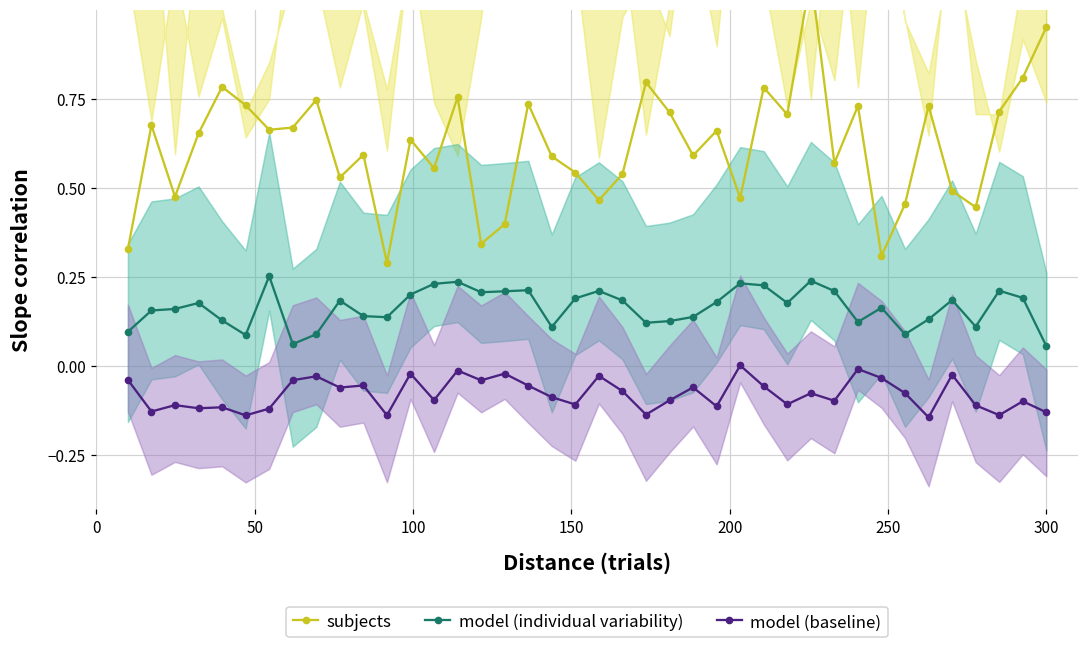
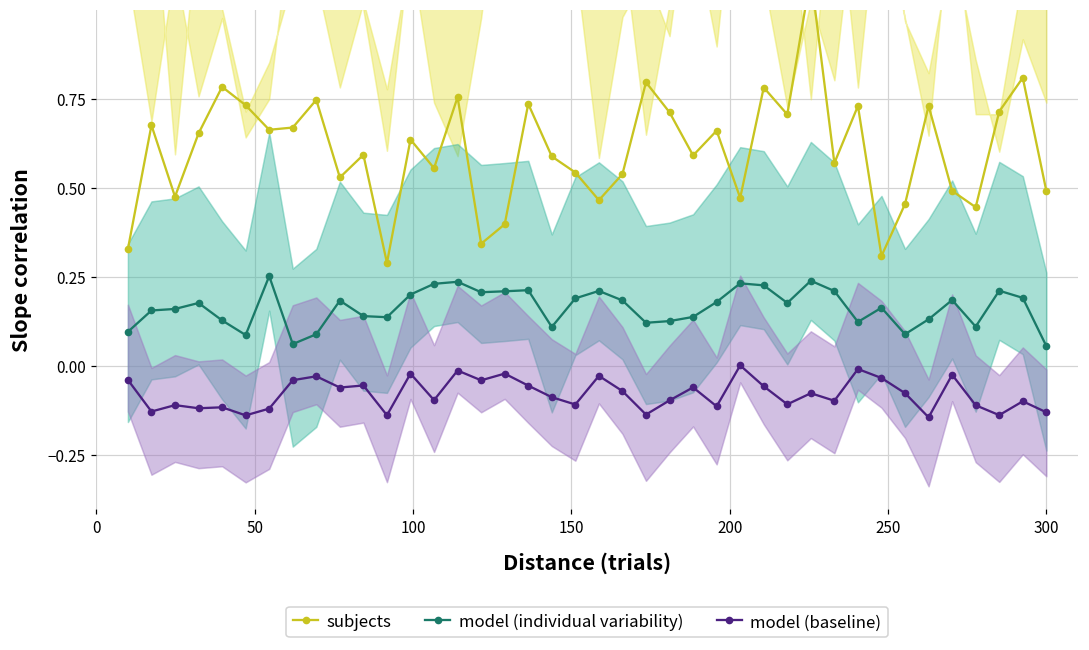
  {
    "subjects": {
-     "300": 0.95
+     "300": 0.49
    },
    "model (individual variability)": {
      "300": 0.06
    },
    "model (baseline)": {
      "300": -0.13
    }
  }
